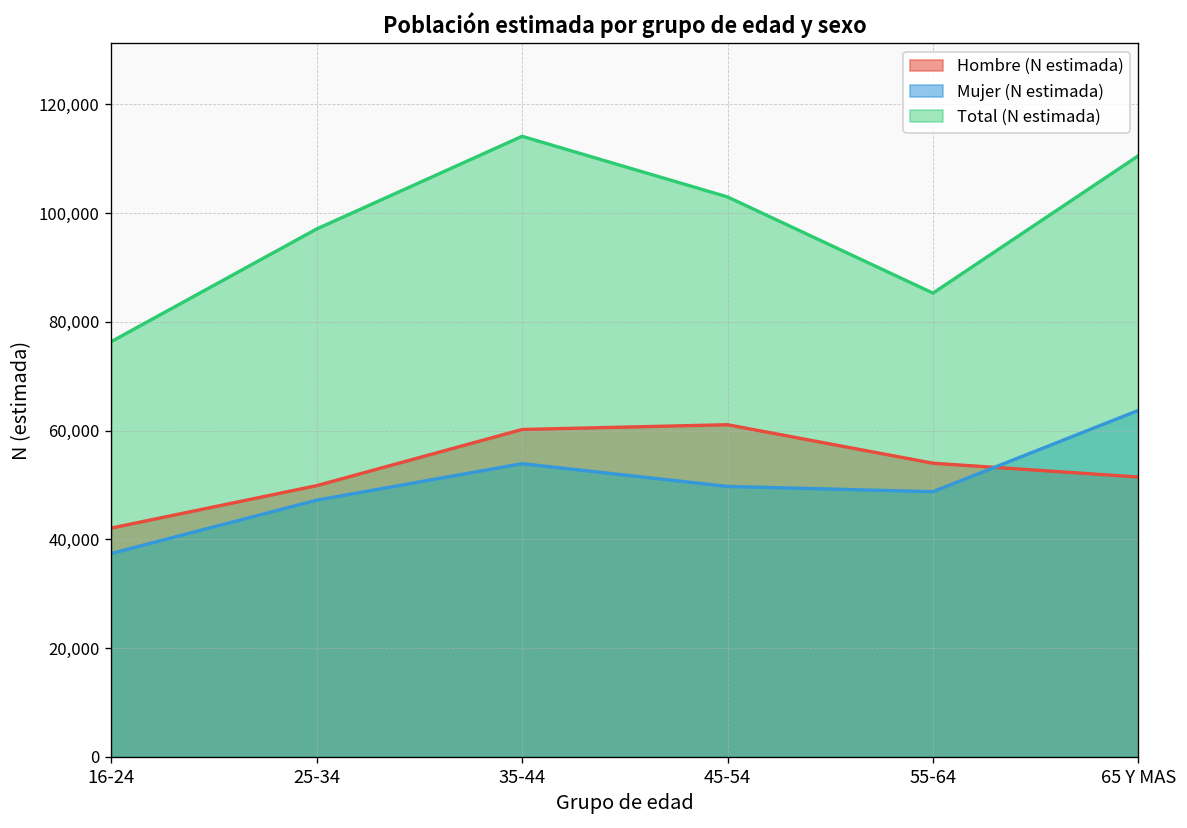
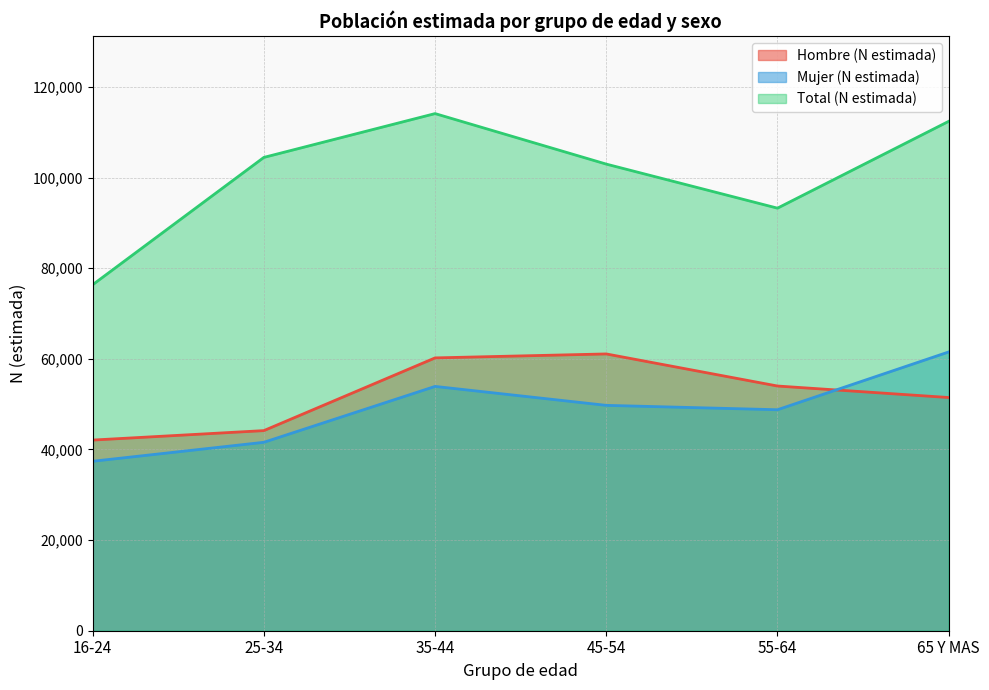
  {
    "Hombre (N estimada)": {
      "16-24": "42,000",
-     "25-34": "50,000",
+     "25-34": "44,000",
      "35-44": "60,000",
      "45-54": "61,000",
      "55-64": "54,000",
      "65 Y MAS": "51,000"
    },
    "Mujer (N estimada)": {
      "16-24": "37,000",
-     "25-34": "47,000",
+     "25-34": "42,000",
      "35-44": "54,000",
      "45-54": "50,000",
      "55-64": "49,000",
-     "65 Y MAS": "64,000"
+     "65 Y MAS": "62,000"
    },
    "Total (N estimada)": {
      "16-24": "76,000",
-     "25-34": "97,000",
+     "25-34": "104,000",
      "35-44": "114,000",
      "45-54": "103,000",
-     "55-64": "85,000",
-     "65 Y MAS": "111,000"
+     "55-64": "93,000",
+     "65 Y MAS": "112,000"
    }
  }
